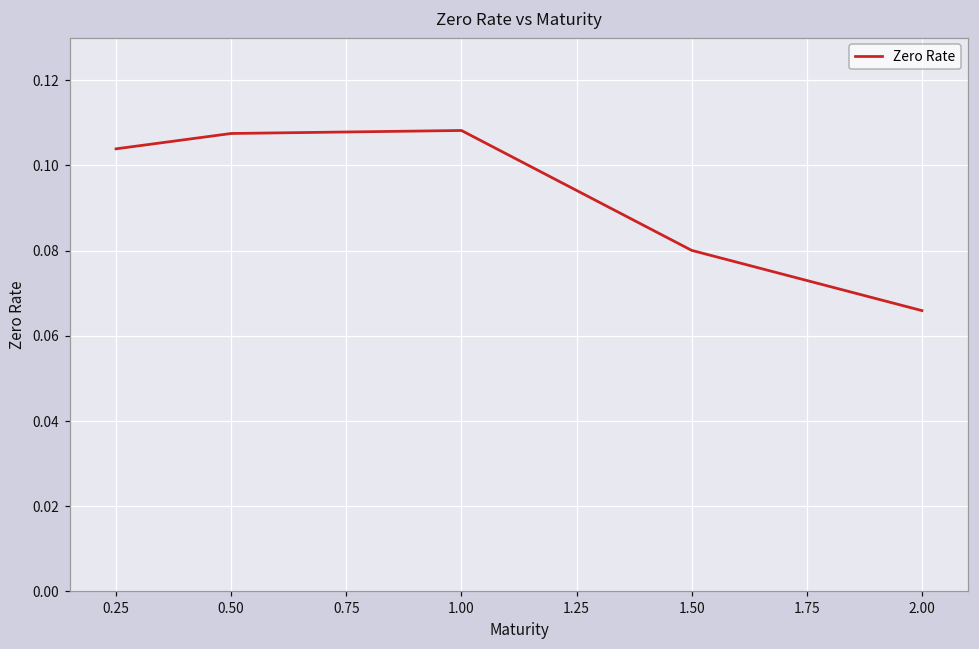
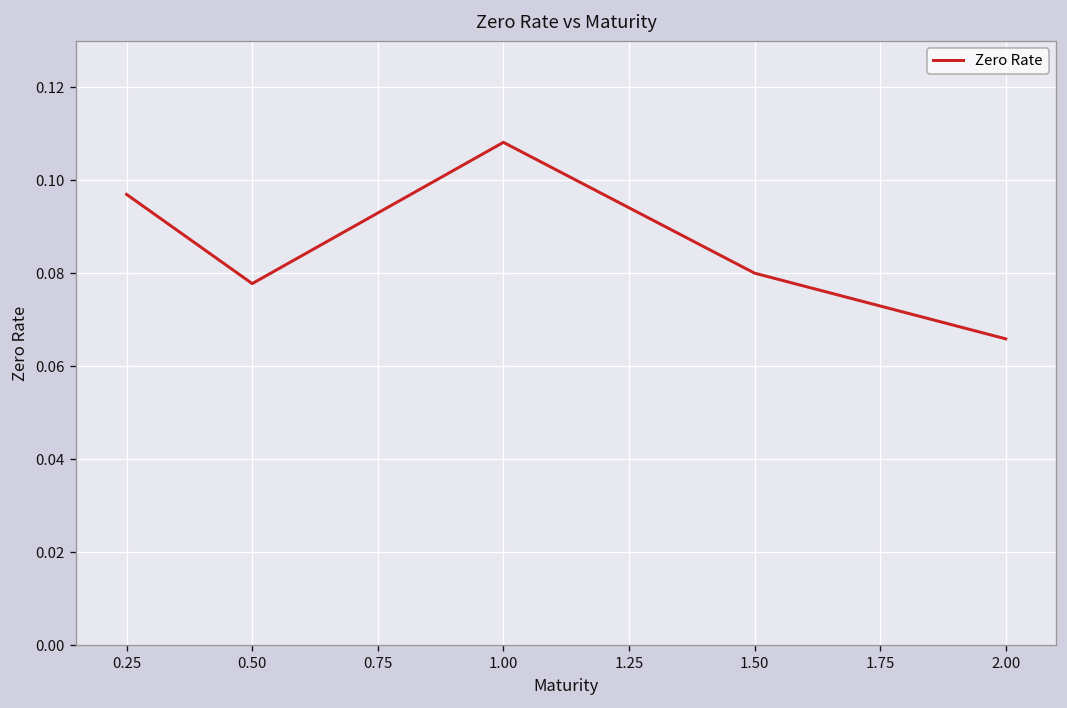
  {
-   "0.25": 0.104,
-   "0.50": 0.107,
+   "0.25": 0.097,
+   "0.50": 0.078,
    "1.00": 0.108,
    "1.50": 0.080,
    "2.00": 0.066
  }
